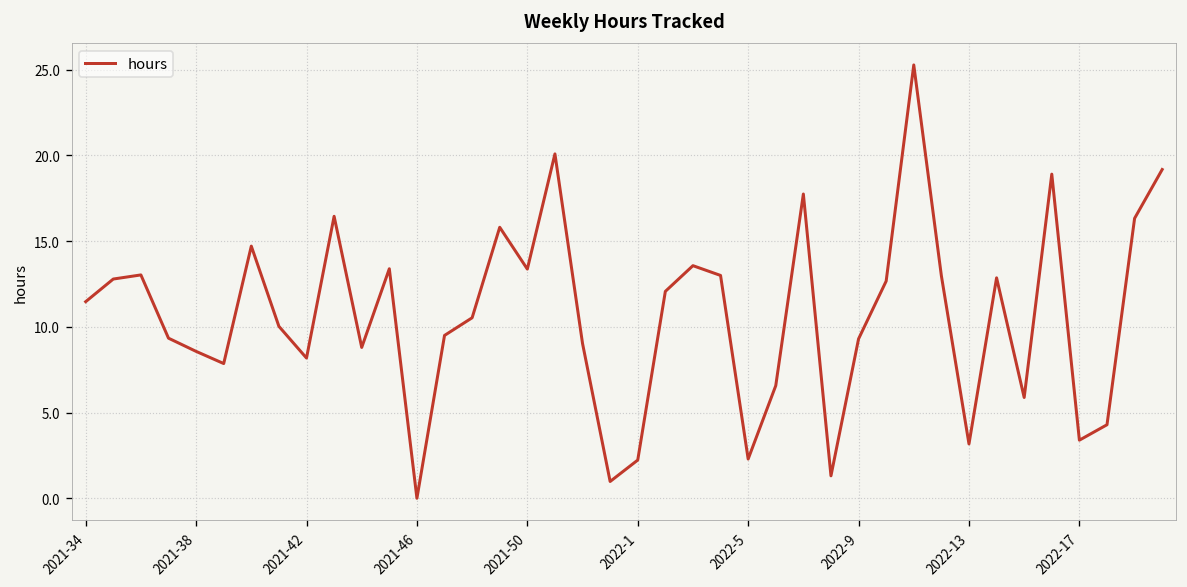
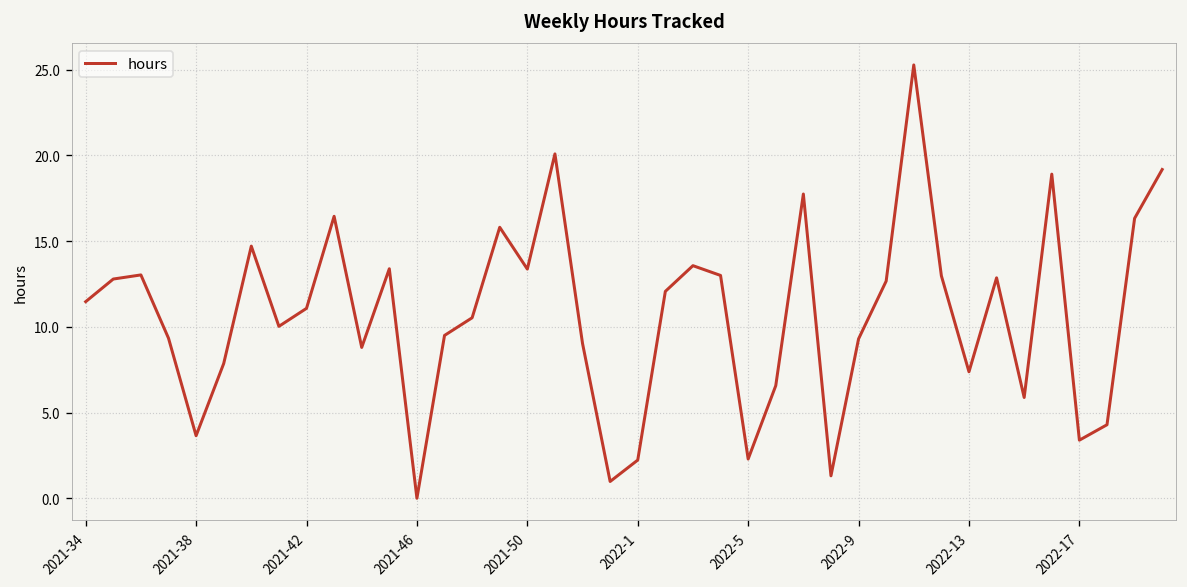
  {
    "2021-34": 11.5,
-   "2021-38": 8.6,
-   "2021-42": 8.2,
+   "2021-38": 3.7,
+   "2021-42": 11.1,
    "2021-46": 0.0,
    "2021-50": 13.4,
    "2022-1": 2.2,
    "2022-5": 2.3,
    "2022-9": 9.3,
-   "2022-13": 3.2,
+   "2022-13": 7.4,
    "2022-17": 3.4
  }
